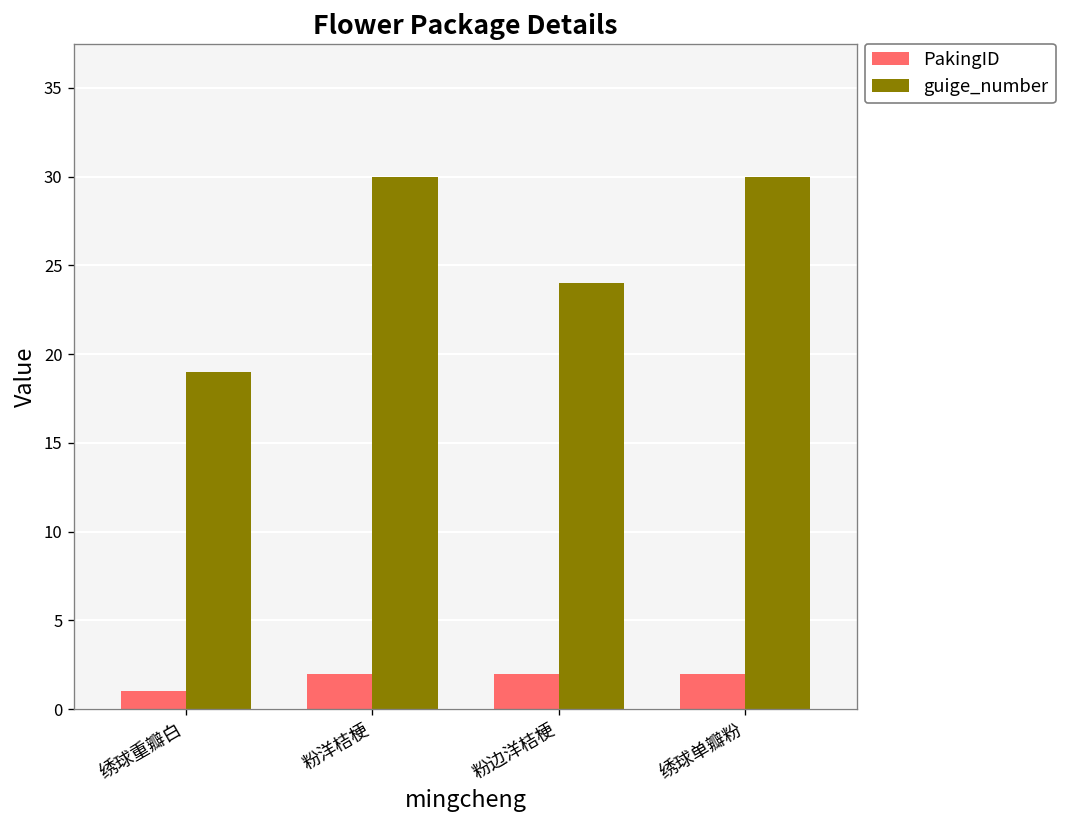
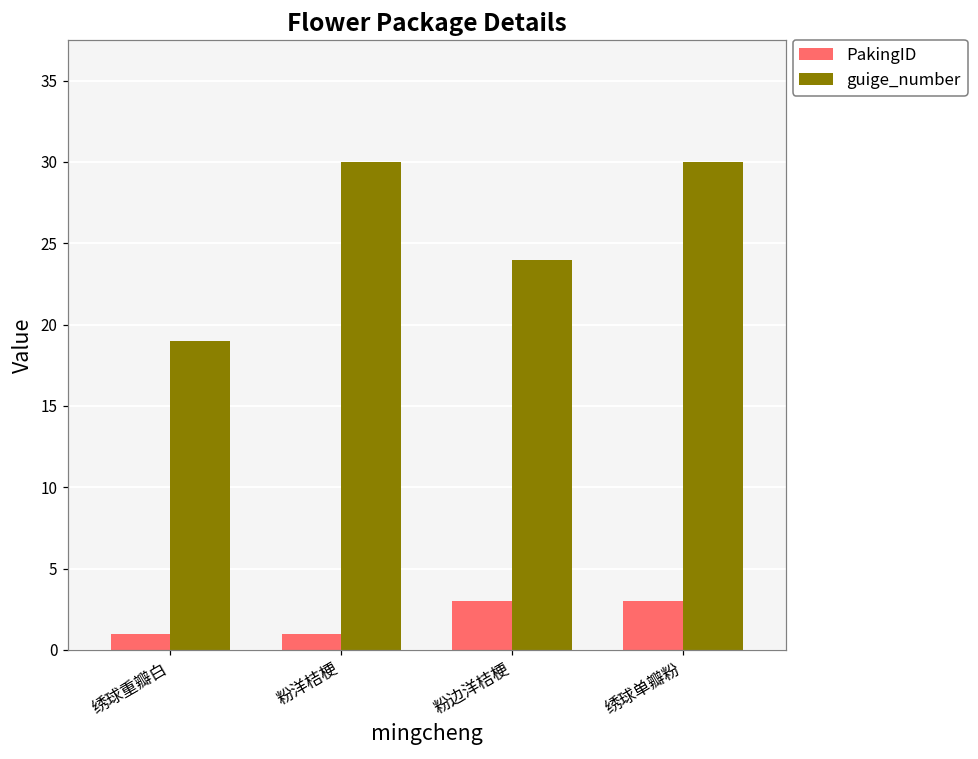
  {
    "PakingID": {
      "绣球重瓣白": 1,
-     "粉洋桔梗": 2,
-     "粉边洋桔梗": 2,
-     "绣球单瓣粉": 2
+     "粉洋桔梗": 1,
+     "粉边洋桔梗": 3,
+     "绣球单瓣粉": 3
    },
    "guige_number": {
      "绣球重瓣白": 19,
      "粉洋桔梗": 30,
      "粉边洋桔梗": 24,
      "绣球单瓣粉": 30
    }
  }
